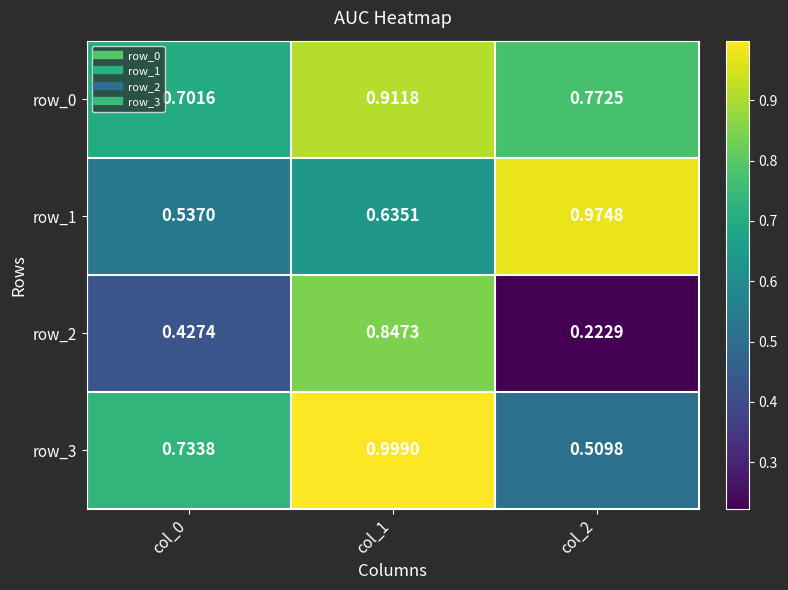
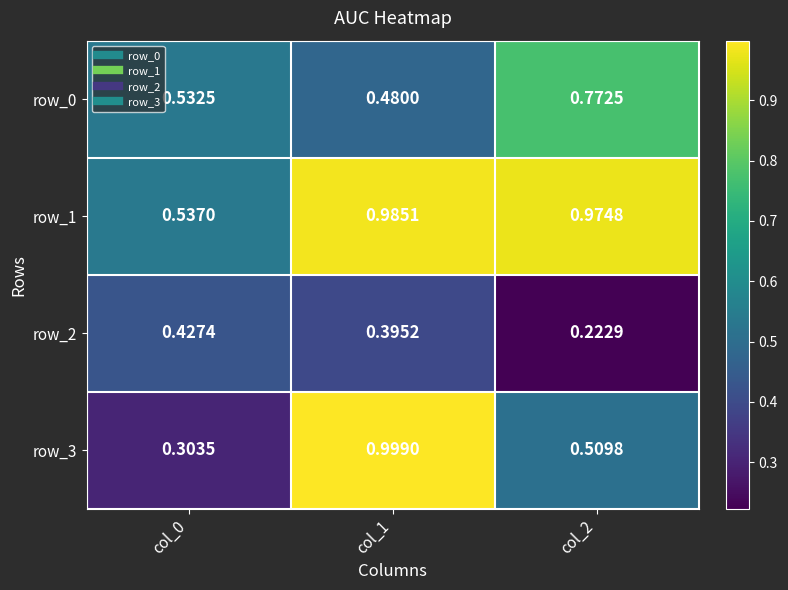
  {
    "row_0": {
-     "col_0": 0.7016,
-     "col_1": 0.9118,
+     "col_0": 0.5325,
+     "col_1": 0.4800,
      "col_2": 0.7725
    },
    "row_1": {
      "col_0": 0.5370,
-     "col_1": 0.6351,
+     "col_1": 0.9851,
      "col_2": 0.9748
    },
    "row_2": {
      "col_0": 0.4274,
-     "col_1": 0.8473,
+     "col_1": 0.3952,
      "col_2": 0.2229
    },
    "row_3": {
-     "col_0": 0.7338,
+     "col_0": 0.3035,
      "col_1": 0.9990,
      "col_2": 0.5098
    }
  }
